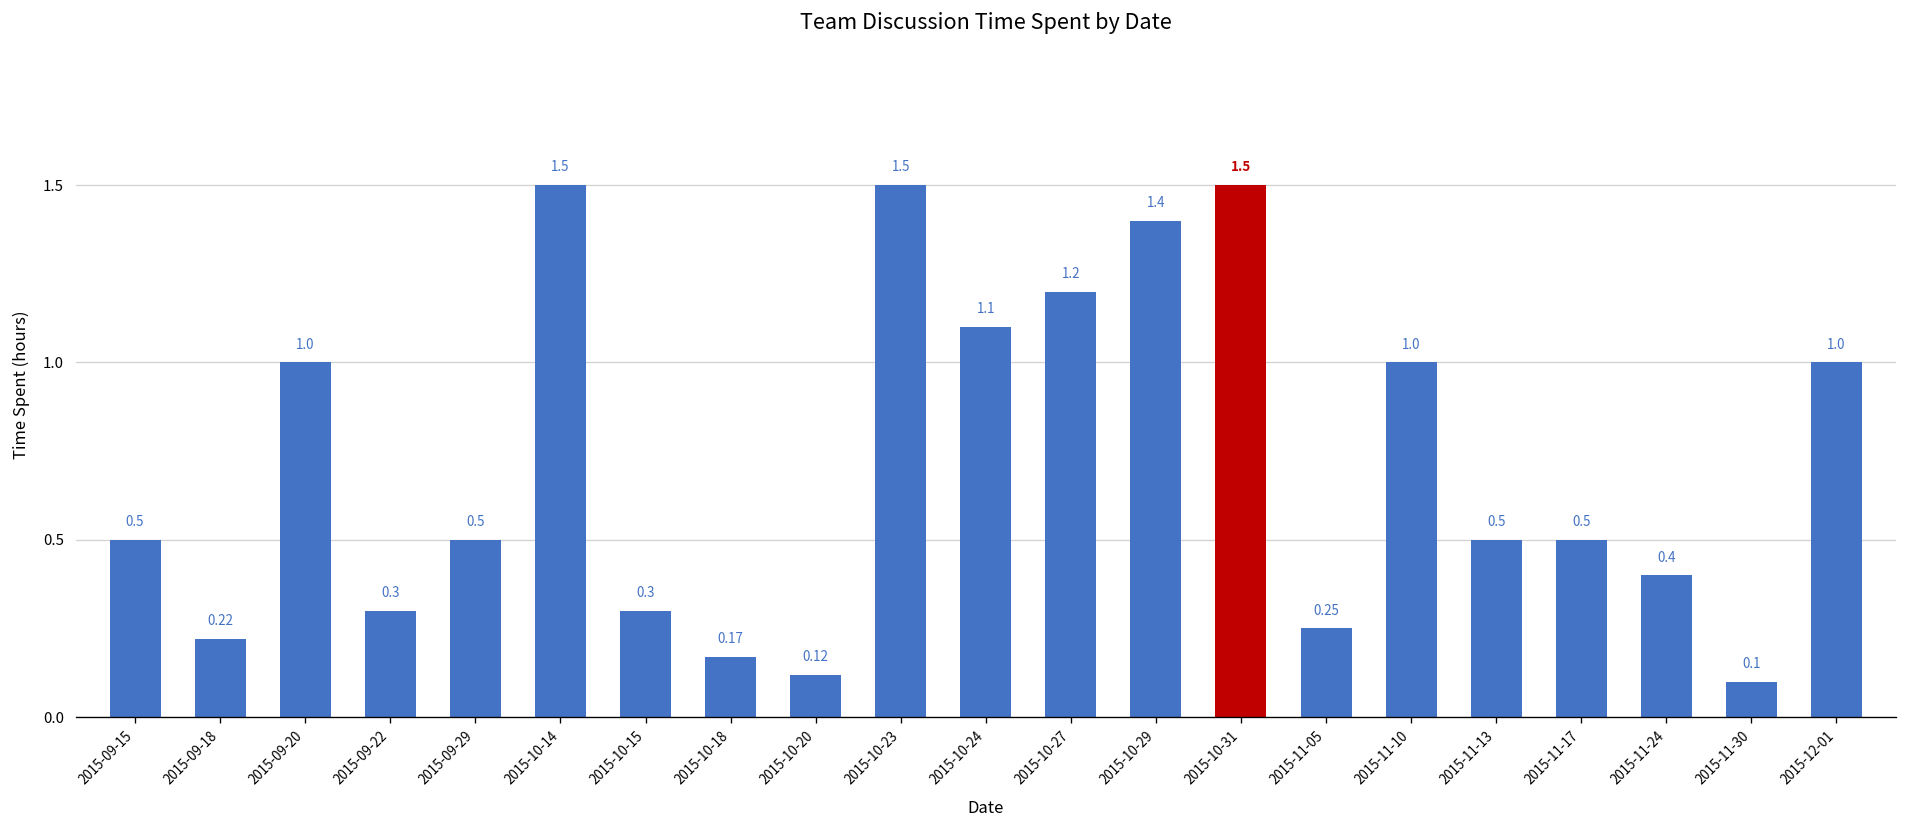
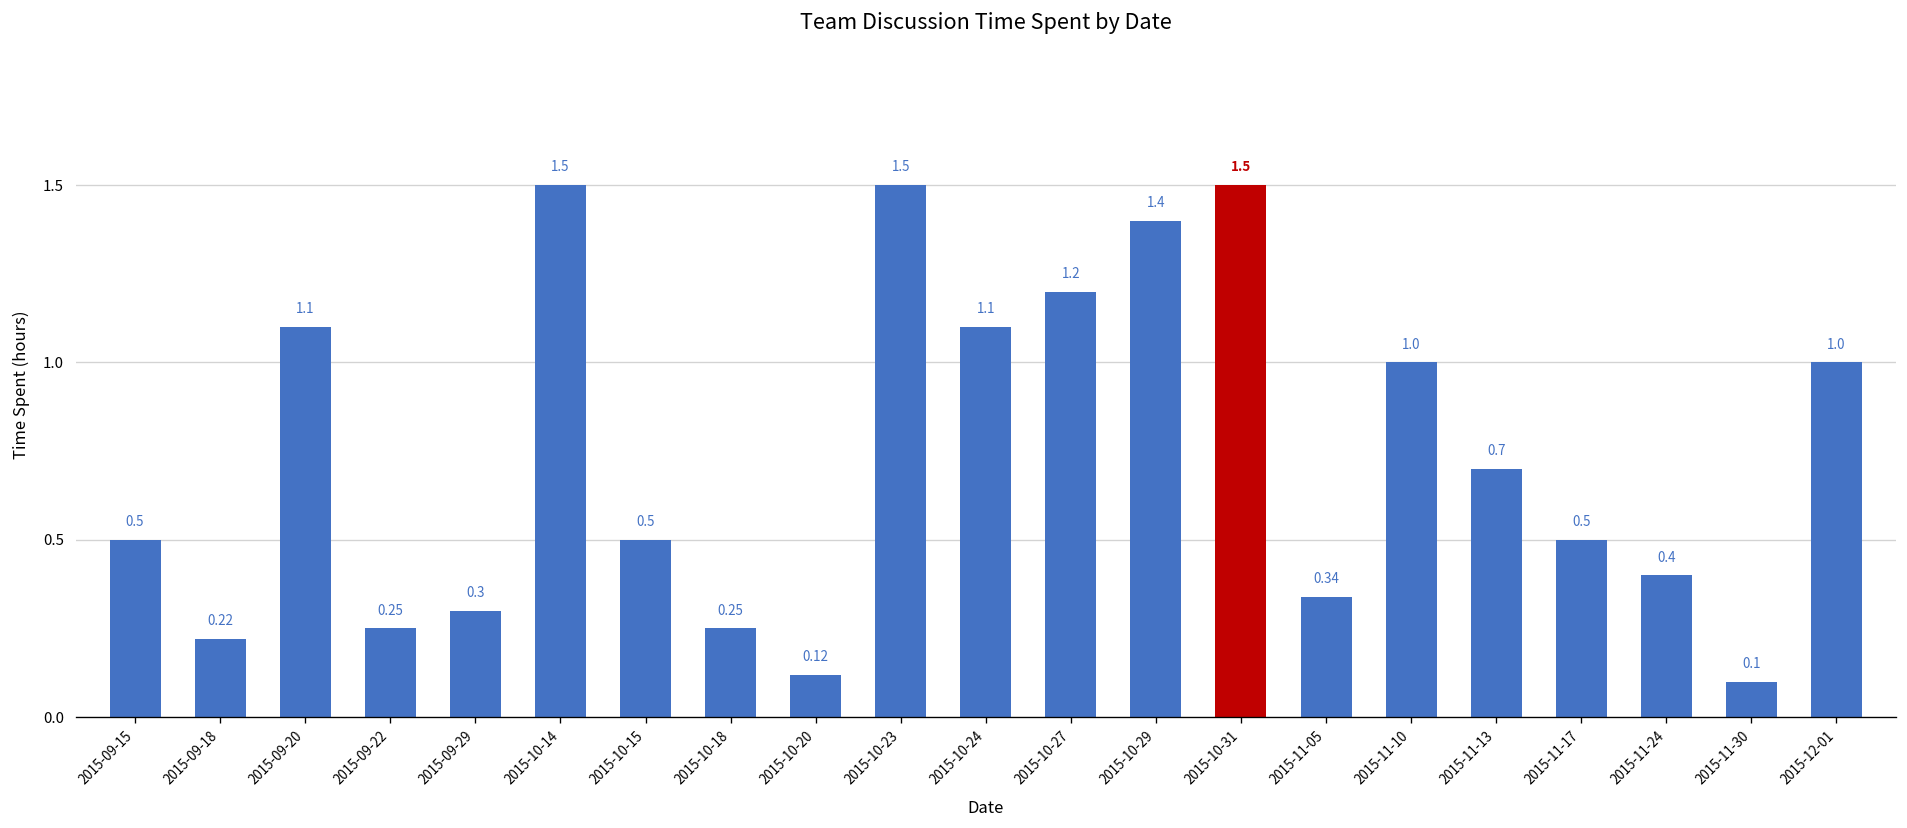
  {
    "2015-09-15": 0.5,
    "2015-09-18": 0.22,
-   "2015-09-20": 1.0,
-   "2015-09-22": 0.3,
-   "2015-09-29": 0.5,
+   "2015-09-20": 1.1,
+   "2015-09-22": 0.25,
+   "2015-09-29": 0.3,
    "2015-10-14": 1.5,
-   "2015-10-15": 0.3,
-   "2015-10-18": 0.17,
+   "2015-10-15": 0.5,
+   "2015-10-18": 0.25,
    "2015-10-20": 0.12,
    "2015-10-23": 1.5,
    "2015-10-24": 1.1,
    "2015-10-27": 1.2,
    "2015-10-29": 1.4,
    "2015-10-31": 1.5,
-   "2015-11-05": 0.25,
+   "2015-11-05": 0.34,
    "2015-11-10": 1.0,
-   "2015-11-13": 0.5,
+   "2015-11-13": 0.7,
    "2015-11-17": 0.5,
    "2015-11-24": 0.4,
    "2015-11-30": 0.1,
    "2015-12-01": 1.0
  }
